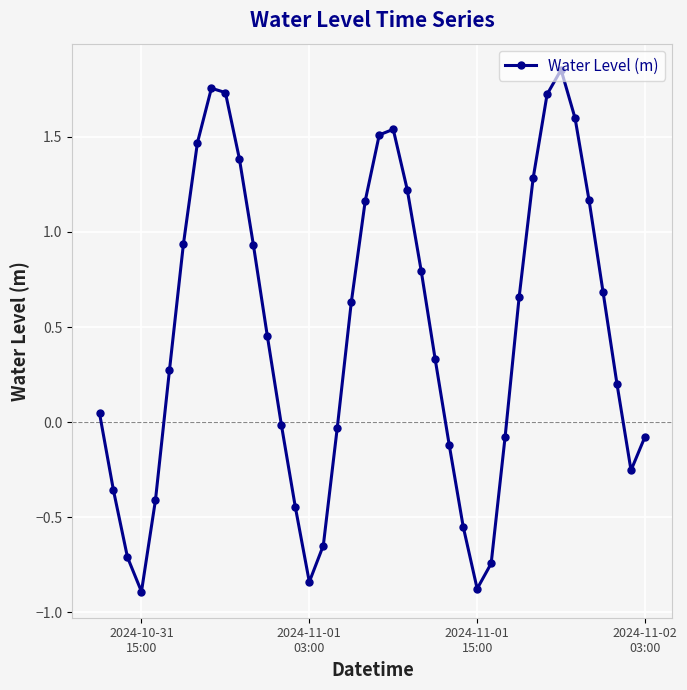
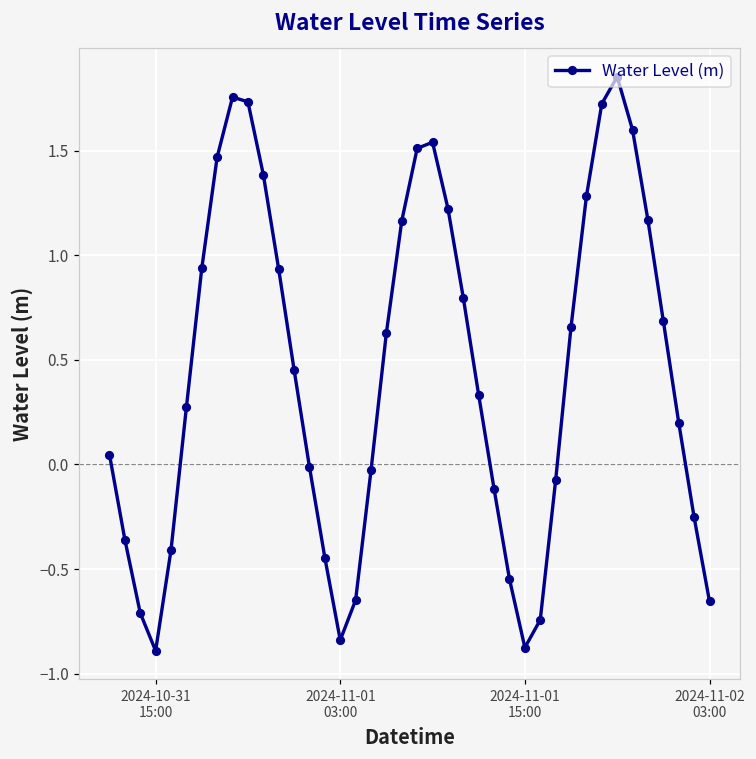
  {
    "2024-10-31 15:00": -0.89,
    "2024-11-01 03:00": -0.84,
    "2024-11-01 15:00": -0.88,
-   "2024-11-02 03:00": -0.08
+   "2024-11-02 03:00": -0.65
  }
